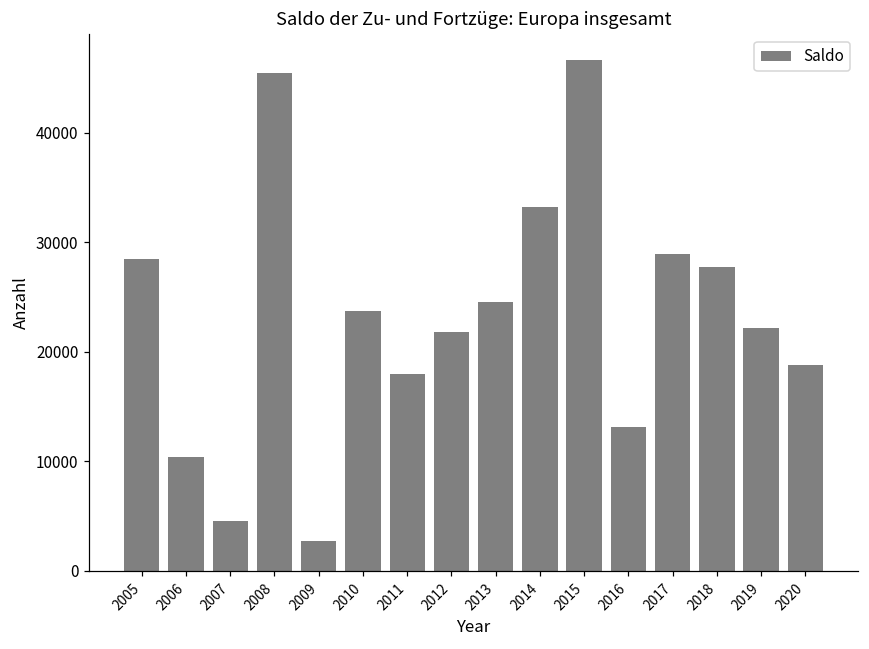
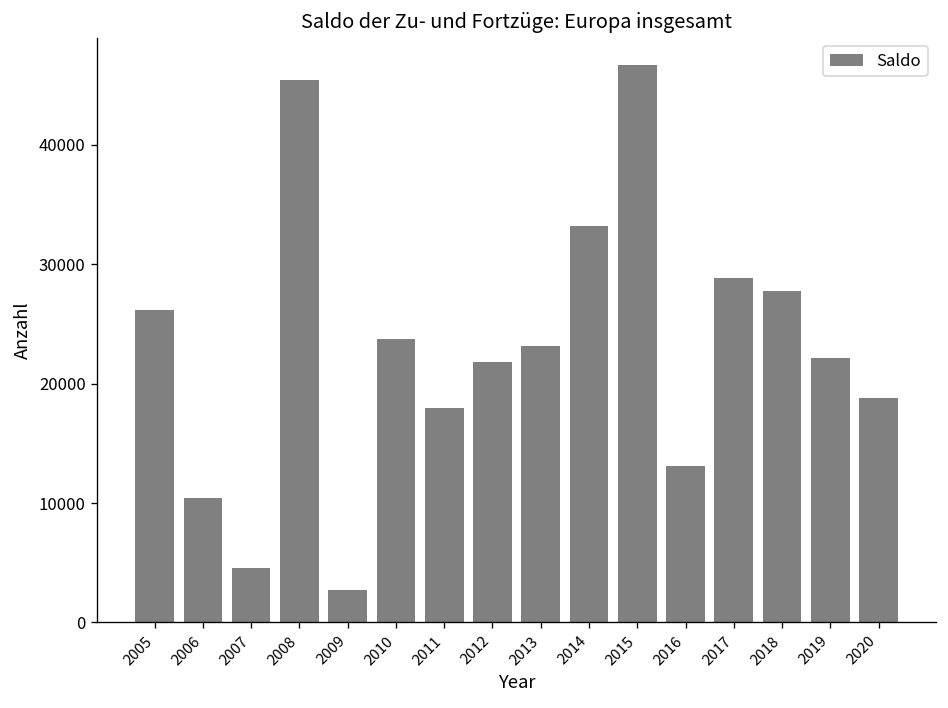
  {
-   "2005": 28000,
+   "2005": 26000,
    "2006": 10000,
    "2007": 5000,
    "2008": 45000,
    "2009": 3000,
    "2010": 24000,
    "2011": 18000,
    "2012": 22000,
-   "2013": 25000,
+   "2013": 23000,
    "2014": 33000,
    "2015": 47000,
    "2016": 13000,
    "2017": 29000,
    "2018": 28000,
    "2019": 22000,
    "2020": 19000
  }
